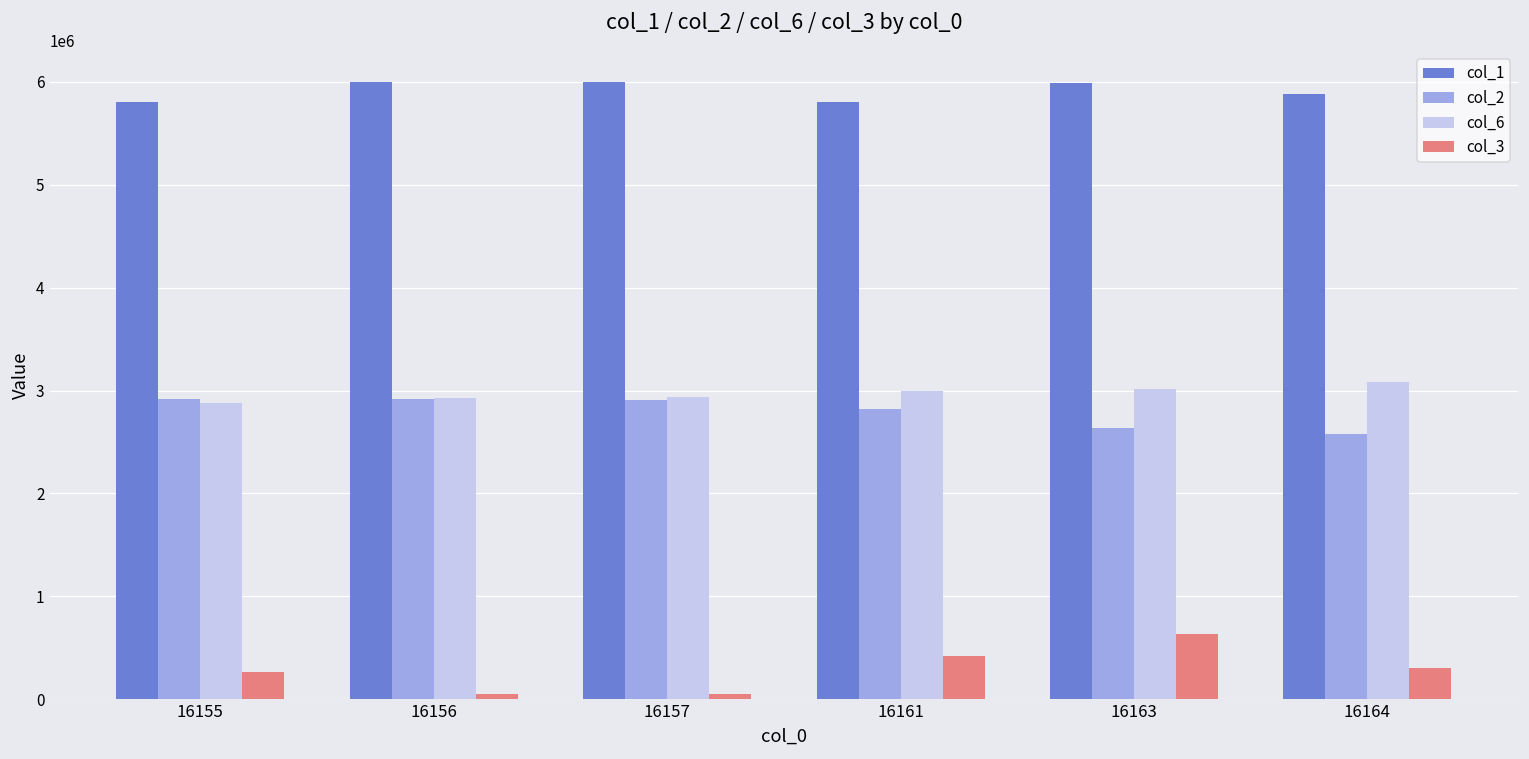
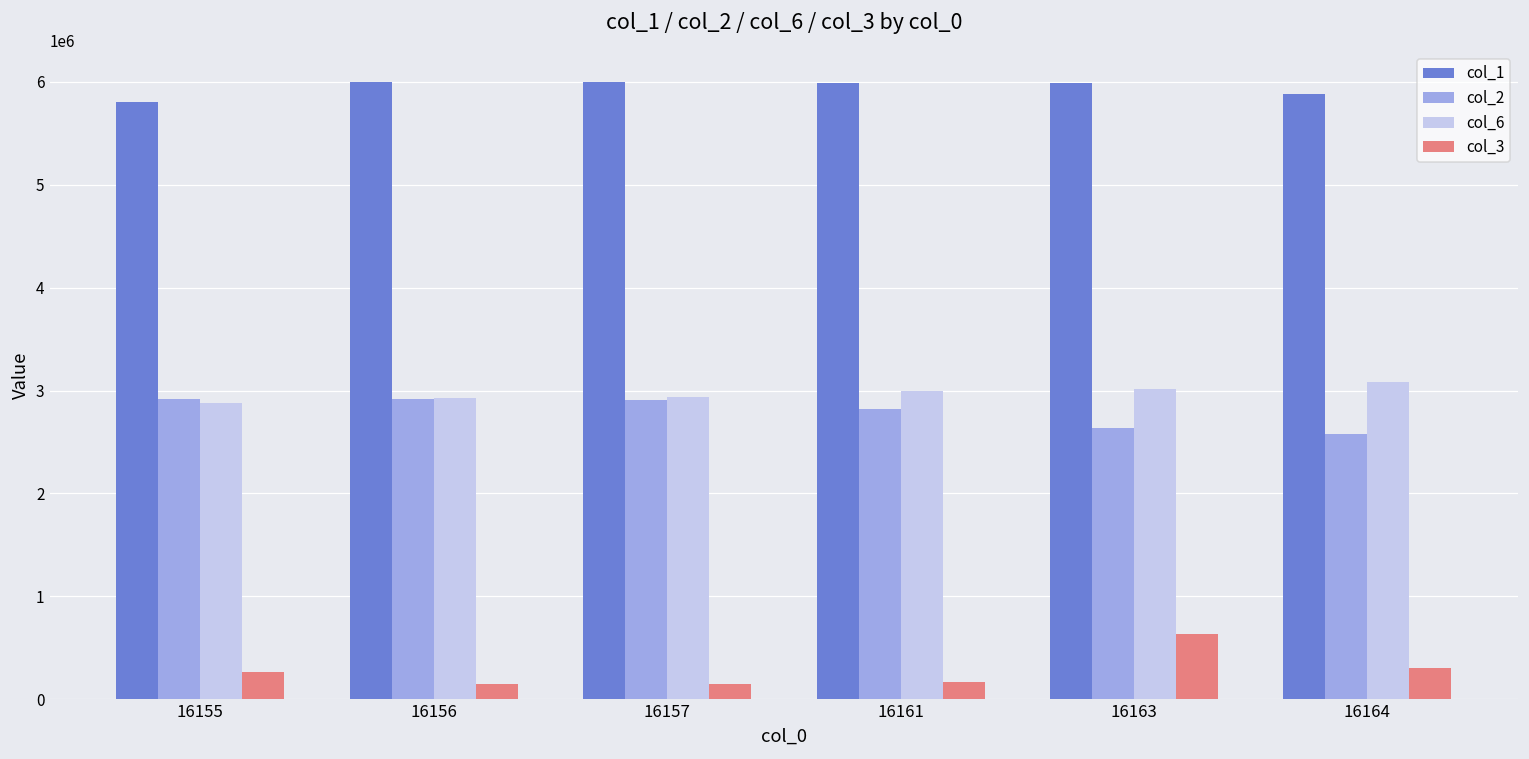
  {
    "col_1": {
      "16155": 5800000,
      "16156": 6000000,
      "16157": 6000000,
-     "16161": 5800000,
+     "16161": 6000000,
      "16163": 6000000,
      "16164": 5900000
    },
    "col_3": {
      "16155": 300000,
-     "16156": 0,
-     "16157": 100000,
-     "16161": 400000,
+     "16156": 200000,
+     "16157": 200000,
+     "16161": 200000,
      "16163": 600000,
      "16164": 300000
    }
  }
